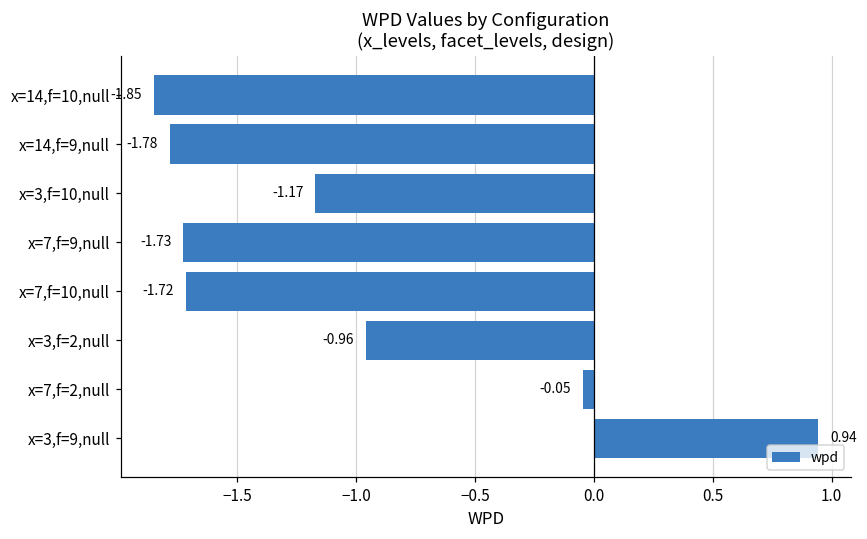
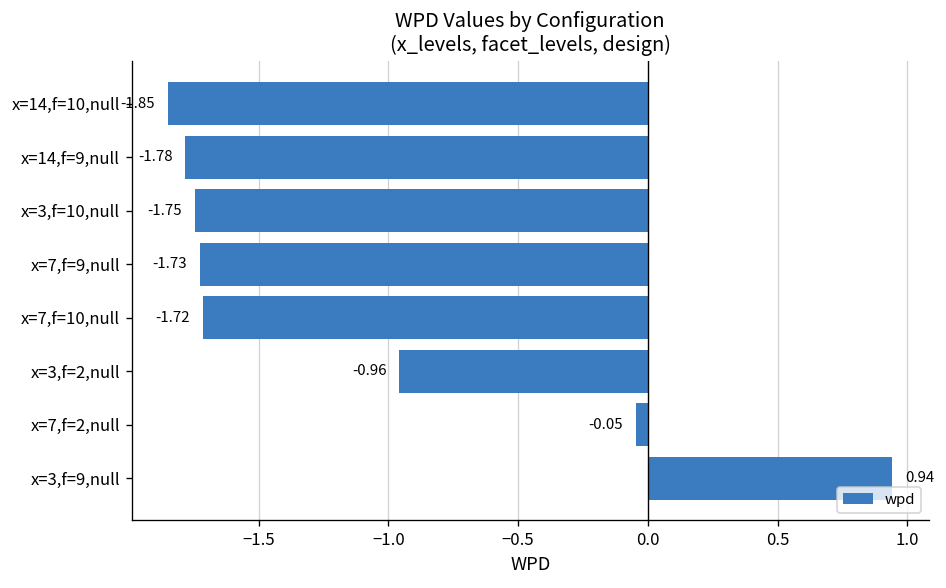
  {
    "x=14,f=10,null": -1.85,
    "x=14,f=9,null": -1.78,
-   "x=3,f=10,null": -1.17,
+   "x=3,f=10,null": -1.75,
    "x=7,f=9,null": -1.73,
    "x=7,f=10,null": -1.72,
    "x=3,f=2,null": -0.96,
    "x=7,f=2,null": -0.05
  }
